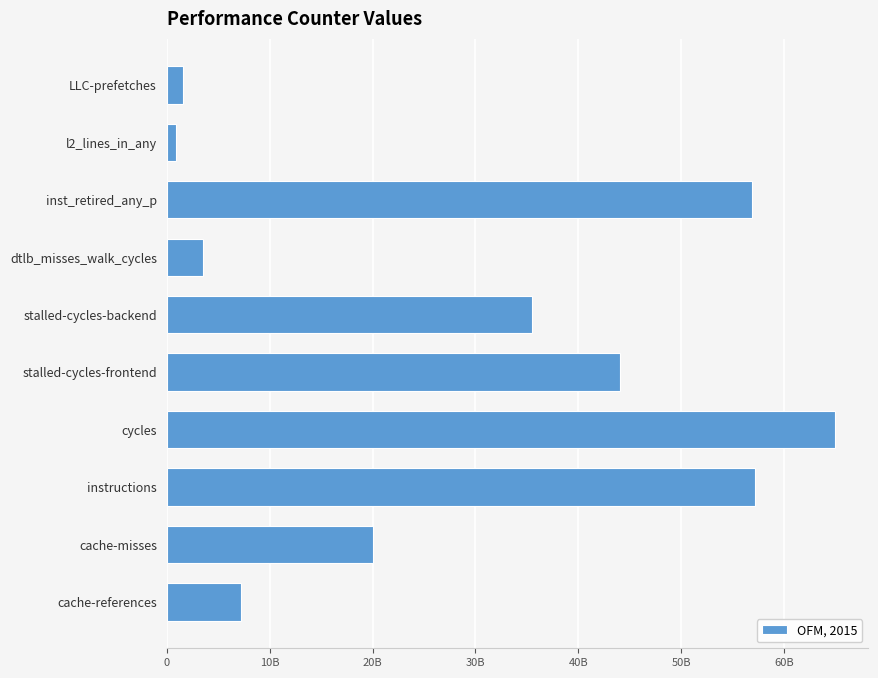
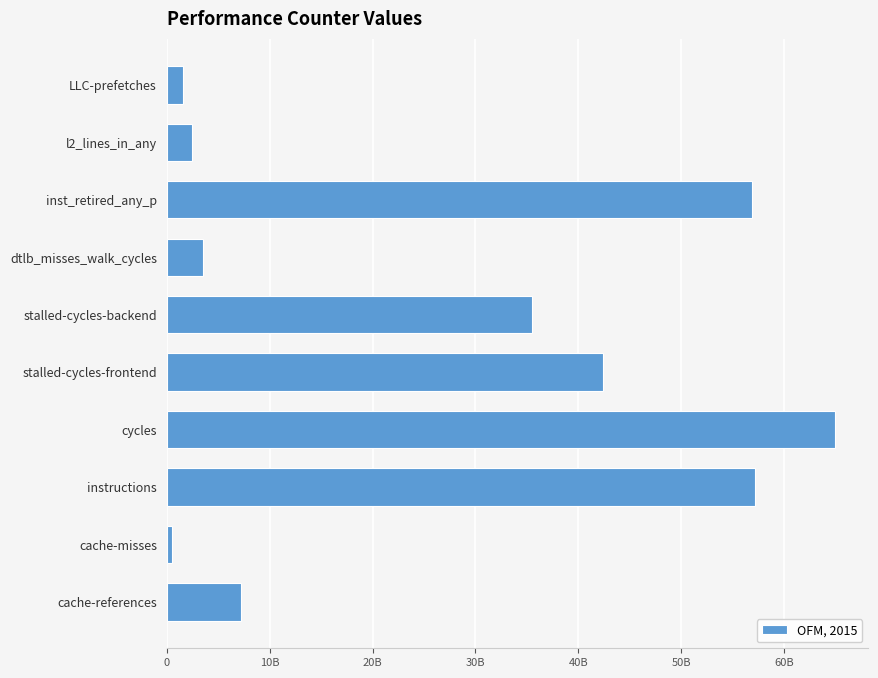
  {
    "LLC-prefetches": 1600000000,
-   "l2_lines_in_any": 900000000,
+   "l2_lines_in_any": 2500000000,
    "inst_retired_any_p": 56900000000,
    "dtlb_misses_walk_cycles": 3600000000,
    "stalled-cycles-backend": 35500000000,
-   "stalled-cycles-frontend": 44000000000,
+   "stalled-cycles-frontend": 42400000000,
    "cycles": 64900000000,
    "instructions": 57200000000,
-   "cache-misses": 20100000000,
+   "cache-misses": 500000000,
    "cache-references": 7300000000
  }
